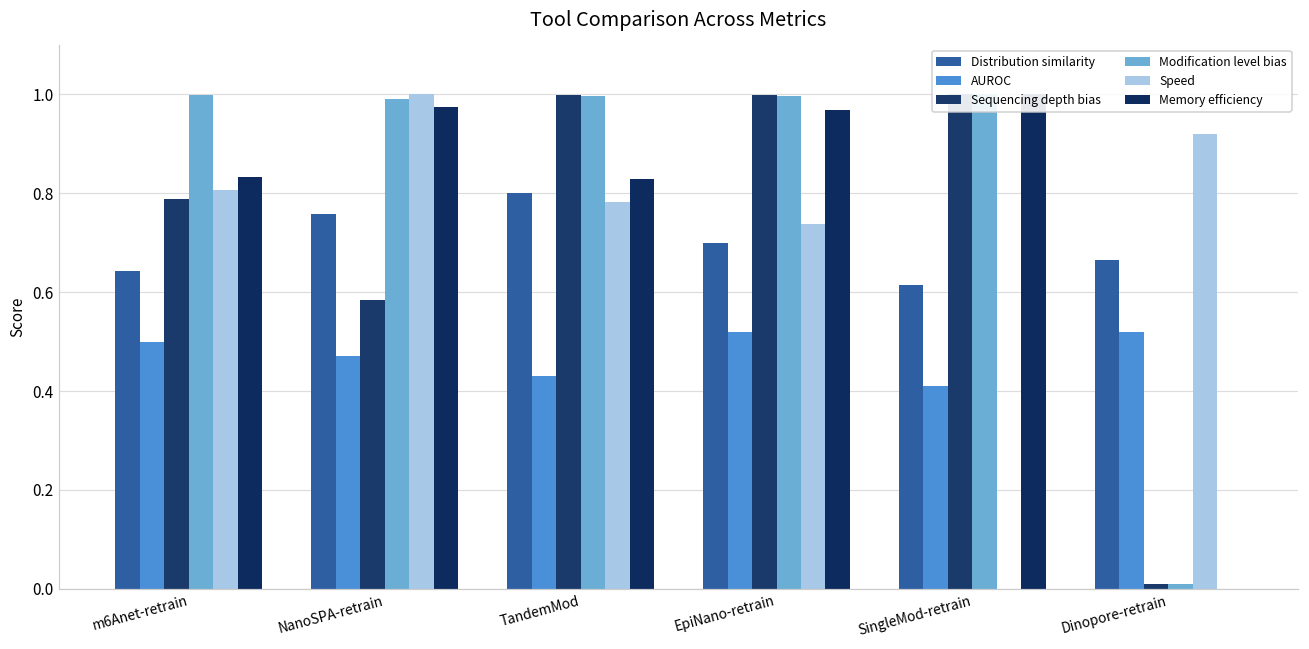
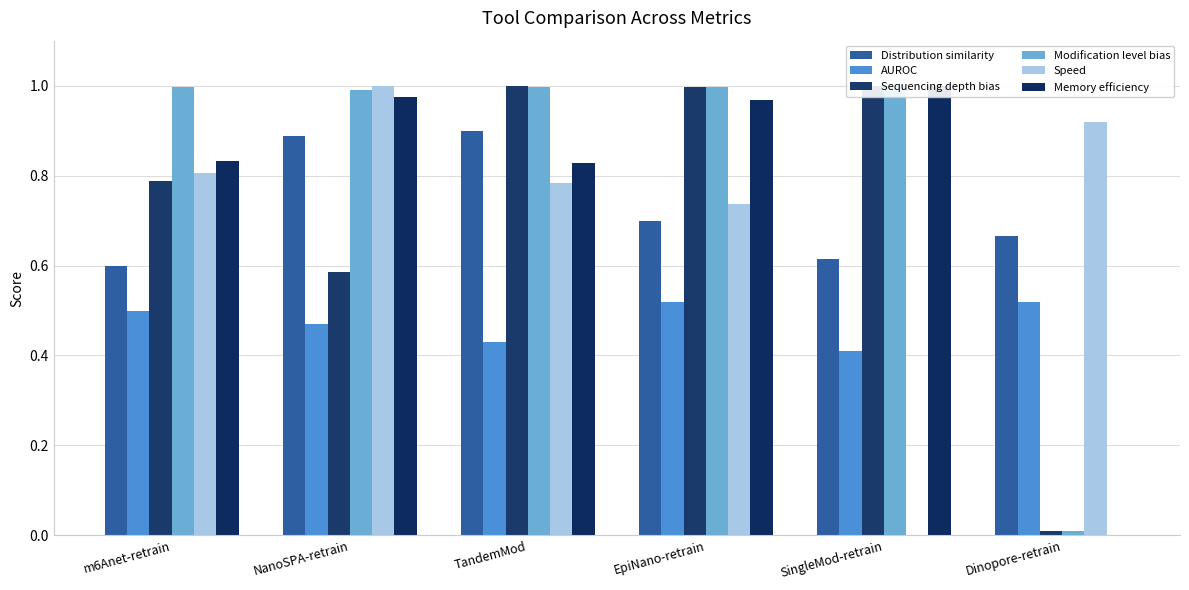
  {
    "Distribution similarity": {
-     "m6Anet-retrain": 0.64,
-     "NanoSPA-retrain": 0.76,
-     "TandemMod": 0.8,
+     "m6Anet-retrain": 0.60,
+     "NanoSPA-retrain": 0.89,
+     "TandemMod": 0.9,
      "EpiNano-retrain": 0.70,
      "SingleMod-retrain": 0.61,
      "Dinopore-retrain": 0.67
    },
    "Speed": {
      "m6Anet-retrain": 0.81,
      "NanoSPA-retrain": 1.00,
      "TandemMod": 0.78,
      "EpiNano-retrain": 0.74,
      "SingleMod-retrain": 0.00,
      "Dinopore-retrain": 0.92
    }
  }
